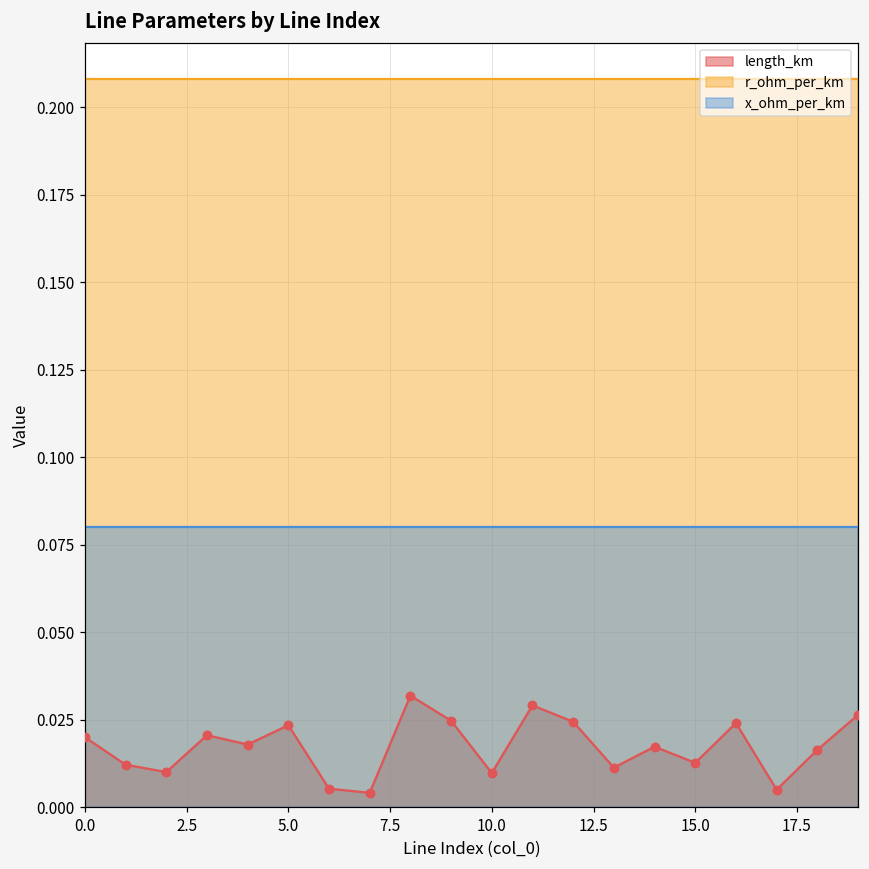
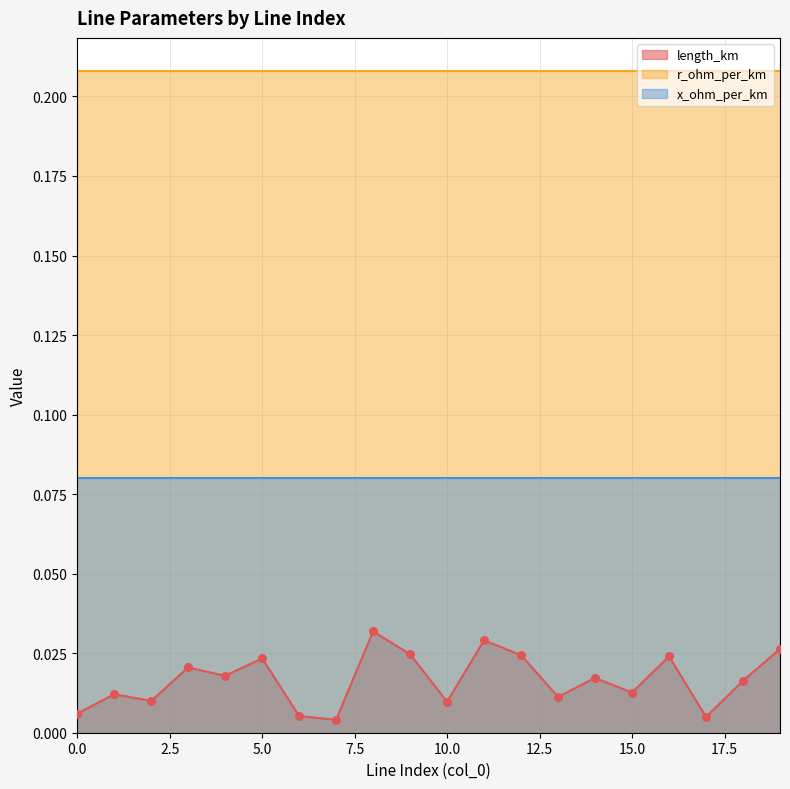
  {
    "length_km": {
-     "0.0": 0.020,
+     "0.0": 0.006,
      "5.0": 0.023,
      "10.0": 0.010,
      "15.0": 0.013
    },
    "r_ohm_per_km": {
      "0.0": 0.208,
      "5.0": 0.208,
      "10.0": 0.208,
      "15.0": 0.208
    },
    "x_ohm_per_km": {
      "0.0": 0.080,
      "5.0": 0.080,
      "10.0": 0.080,
      "15.0": 0.080
    }
  }
